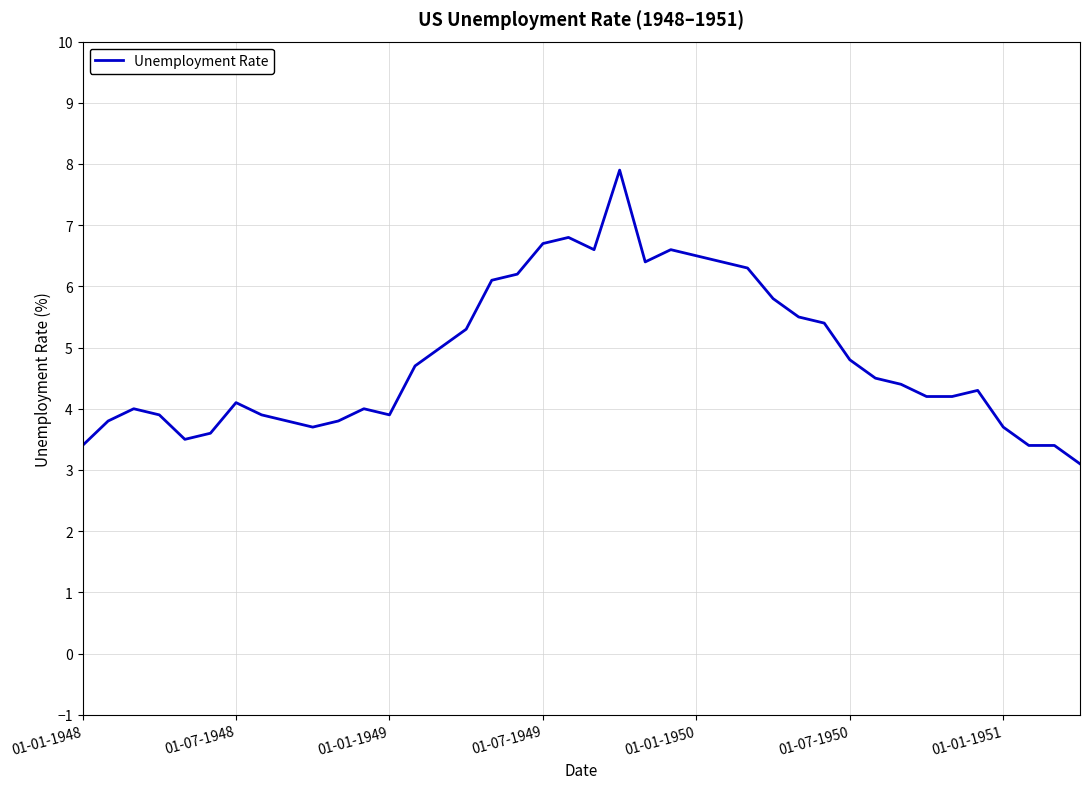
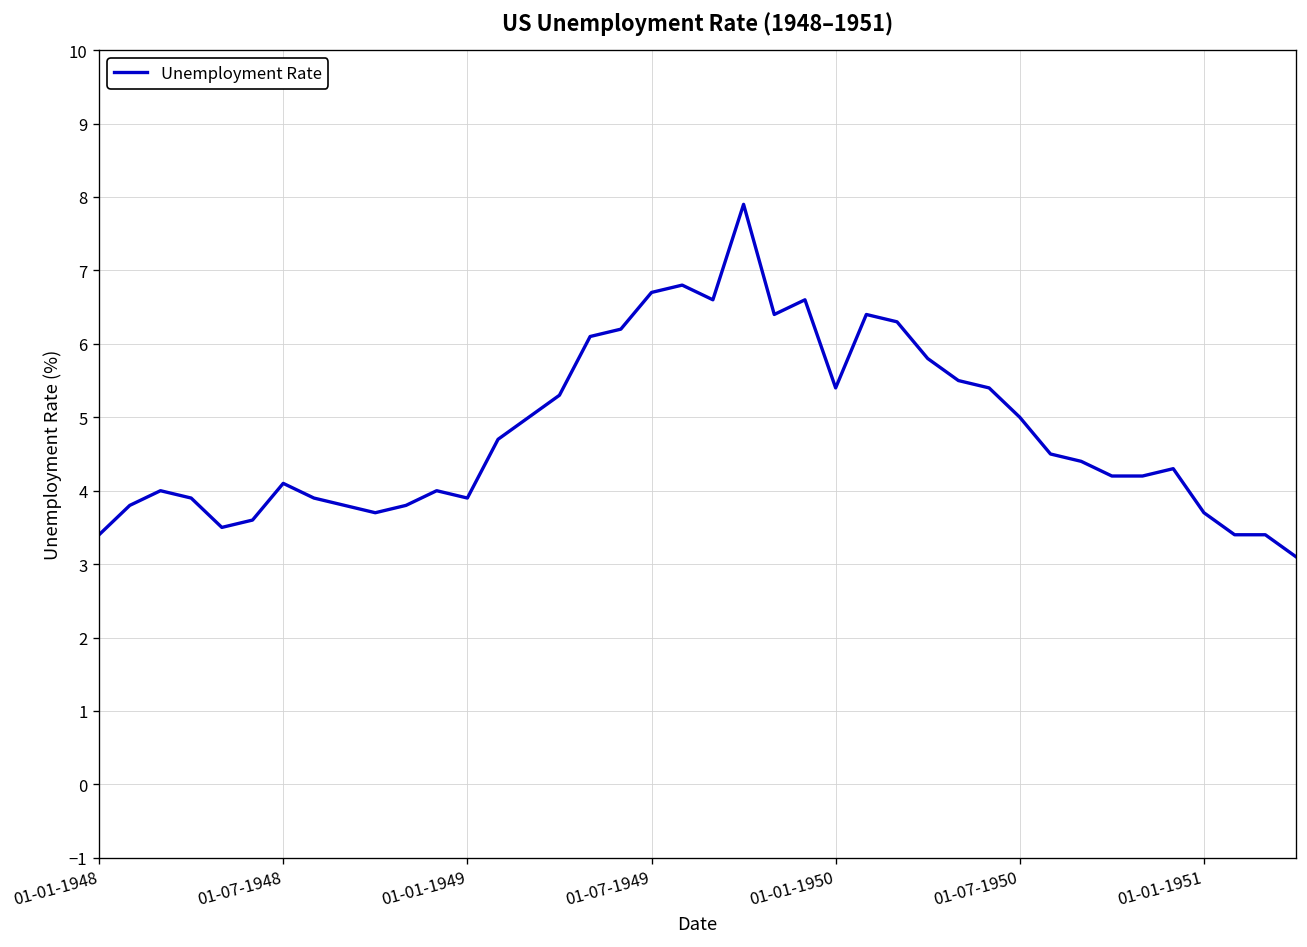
  {
    "01-01-1948": 3.4,
    "01-07-1948": 4.1,
    "01-01-1949": 3.9,
    "01-07-1949": 6.7,
-   "01-01-1950": 6.5,
-   "01-07-1950": 4.8,
+   "01-01-1950": 5.4,
+   "01-07-1950": 5.0,
    "01-01-1951": 3.7
  }
